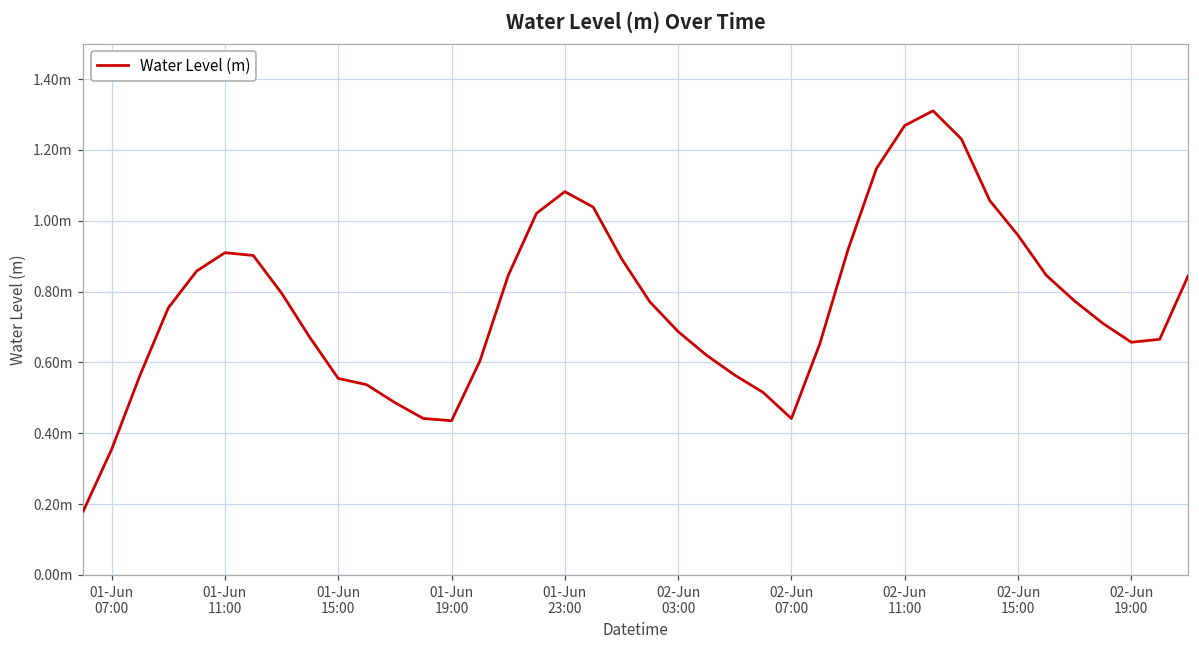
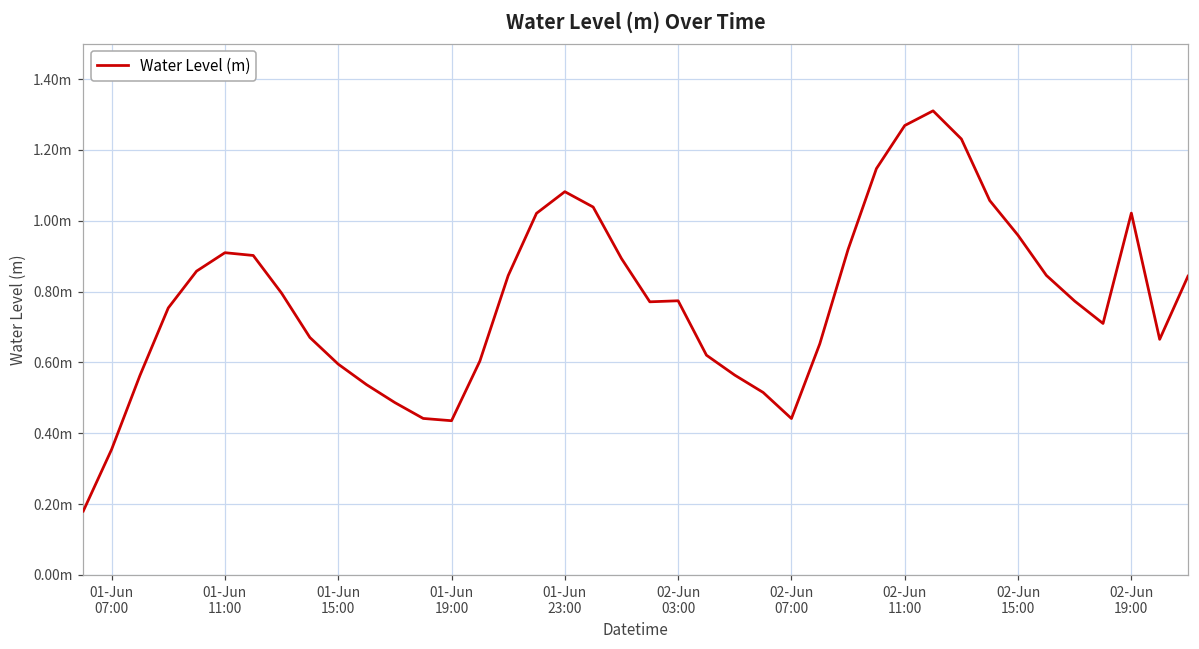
  {
    "01-Jun 07:00": "0.35m",
    "01-Jun 11:00": "0.91m",
-   "01-Jun 15:00": "0.55m",
+   "01-Jun 15:00": "0.60m",
    "01-Jun 19:00": "0.44m",
    "01-Jun 23:00": "1.08m",
-   "02-Jun 03:00": "0.69m",
+   "02-Jun 03:00": "0.77m",
    "02-Jun 07:00": "0.44m",
    "02-Jun 11:00": "1.27m",
    "02-Jun 15:00": "0.96m",
-   "02-Jun 19:00": "0.66m"
+   "02-Jun 19:00": "1.02m"
  }
